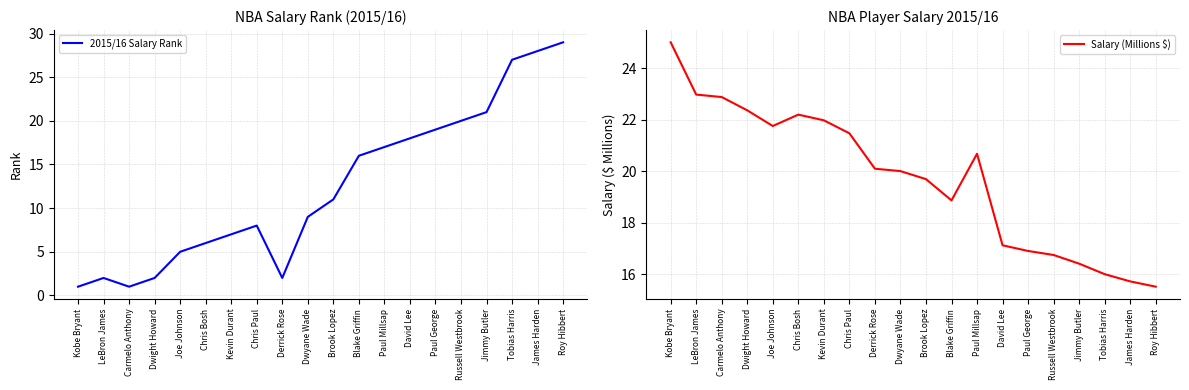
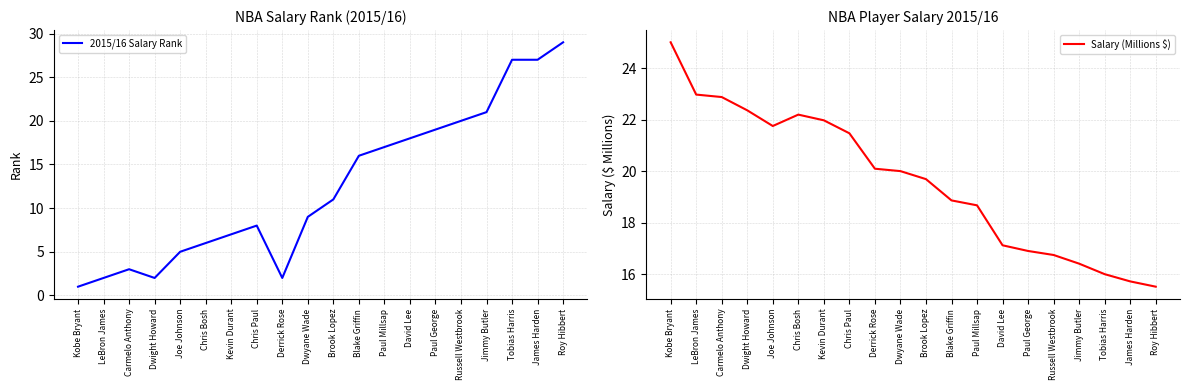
  {
    "NBA Salary Rank (2015/16)": {
      "Kobe Bryant": 1,
      "LeBron James": 2,
-     "Carmelo Anthony": 1,
+     "Carmelo Anthony": 3,
      "Dwight Howard": 2,
      "Joe Johnson": 5,
      "Chris Bosh": 6,
      "Kevin Durant": 7,
      "Chris Paul": 8,
      "Derrick Rose": 2,
      "Dwyane Wade": 9,
      "Brook Lopez": 11,
      "Blake Griffin": 16,
      "Paul Millsap": 17,
      "David Lee": 18,
      "Paul George": 19,
      "Russell Westbrook": 20,
      "Jimmy Butler": 21,
      "Tobias Harris": 27,
-     "James Harden": 28,
+     "James Harden": 27,
      "Roy Hibbert": 29
    },
    "NBA Player Salary 2015/16": {
      "Kobe Bryant": 25.0,
      "LeBron James": 23.0,
      "Carmelo Anthony": 22.9,
      "Dwight Howard": 22.4,
      "Joe Johnson": 21.8,
      "Chris Bosh": 22.2,
      "Kevin Durant": 22.0,
      "Chris Paul": 21.5,
      "Derrick Rose": 20.1,
      "Dwyane Wade": 20.0,
      "Brook Lopez": 19.7,
      "Blake Griffin": 18.9,
-     "Paul Millsap": 20.7,
+     "Paul Millsap": 18.7,
      "David Lee": 17.1,
      "Paul George": 16.9,
      "Russell Westbrook": 16.7,
      "Jimmy Butler": 16.4,
      "Tobias Harris": 16.0,
      "James Harden": 15.7,
      "Roy Hibbert": 15.5
    }
  }
